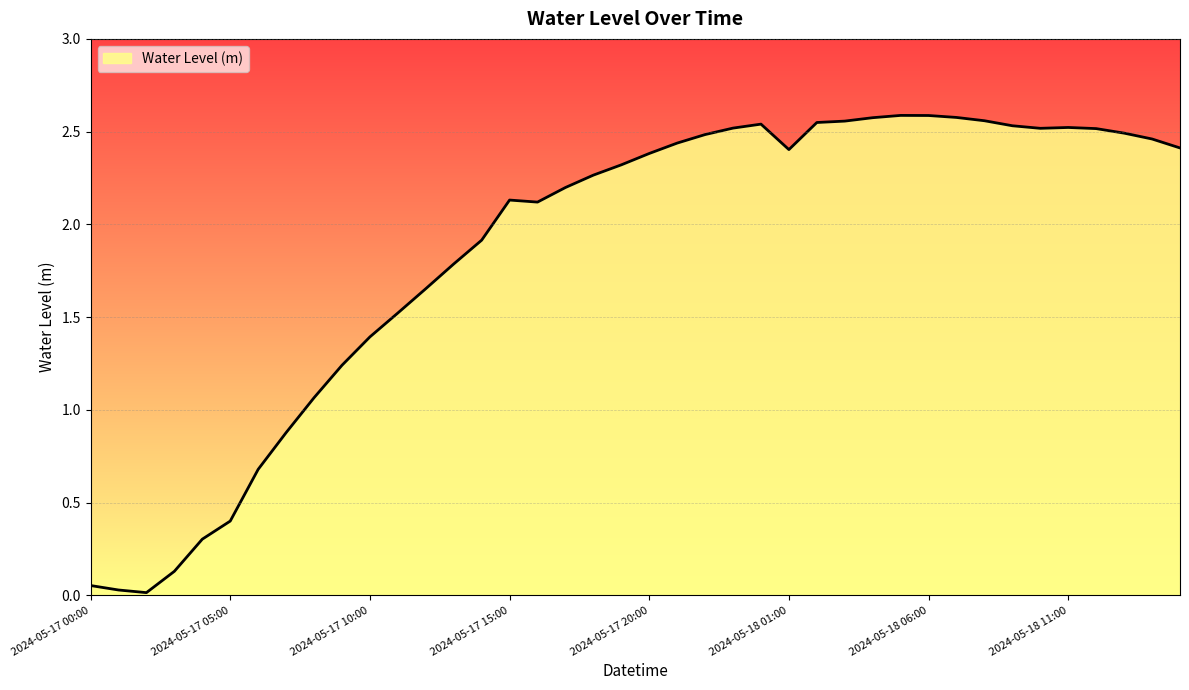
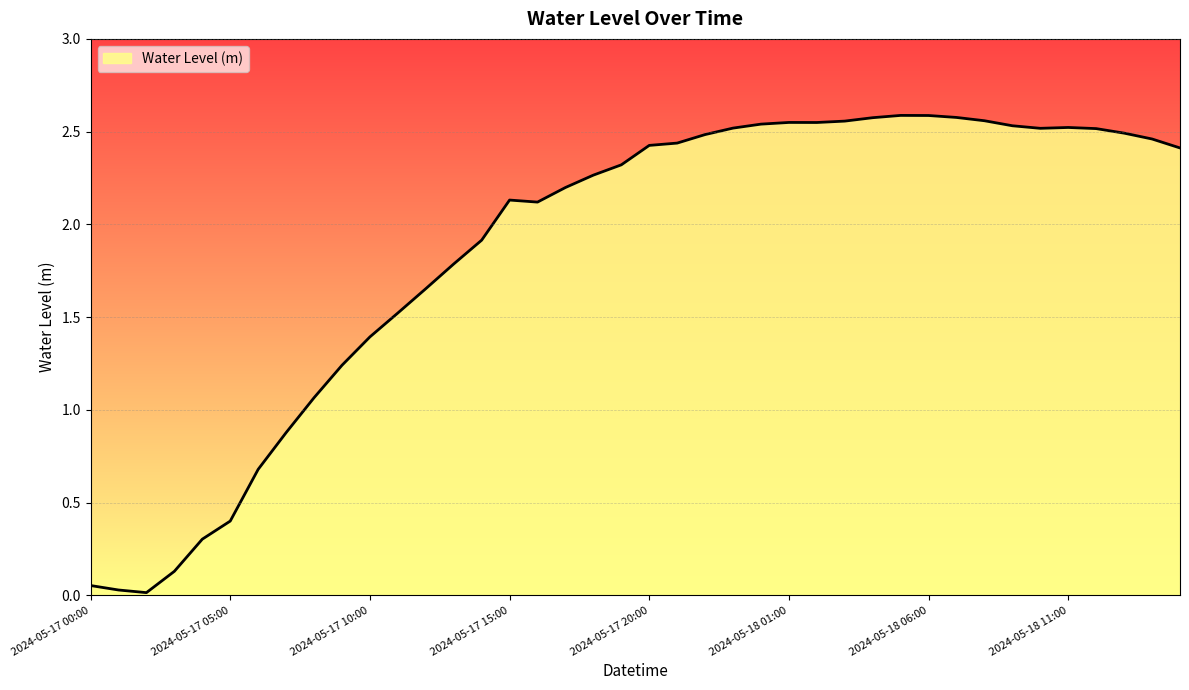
  {
    "2024-05-17 00:00": 0.05,
    "2024-05-17 05:00": 0.40,
    "2024-05-17 10:00": 1.39,
    "2024-05-17 15:00": 2.13,
-   "2024-05-17 20:00": 2.38,
-   "2024-05-18 01:00": 2.40,
+   "2024-05-17 20:00": 2.43,
+   "2024-05-18 01:00": 2.55,
    "2024-05-18 06:00": 2.59,
    "2024-05-18 11:00": 2.52
  }
